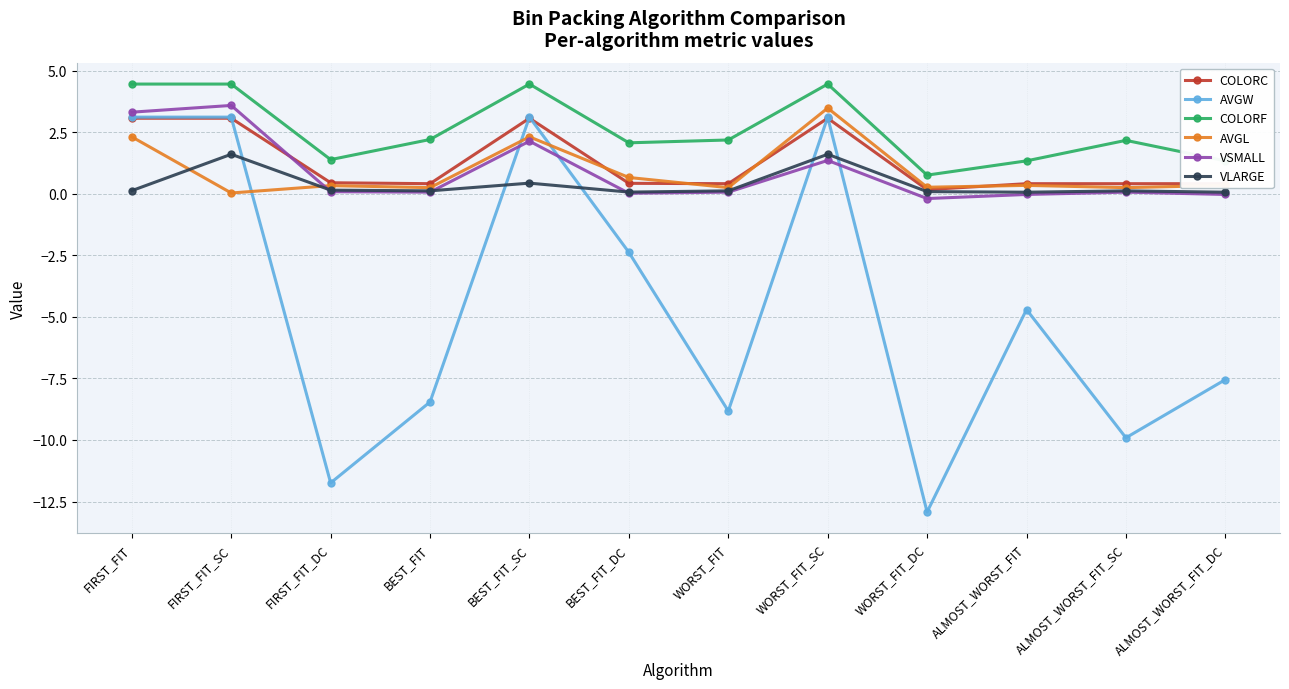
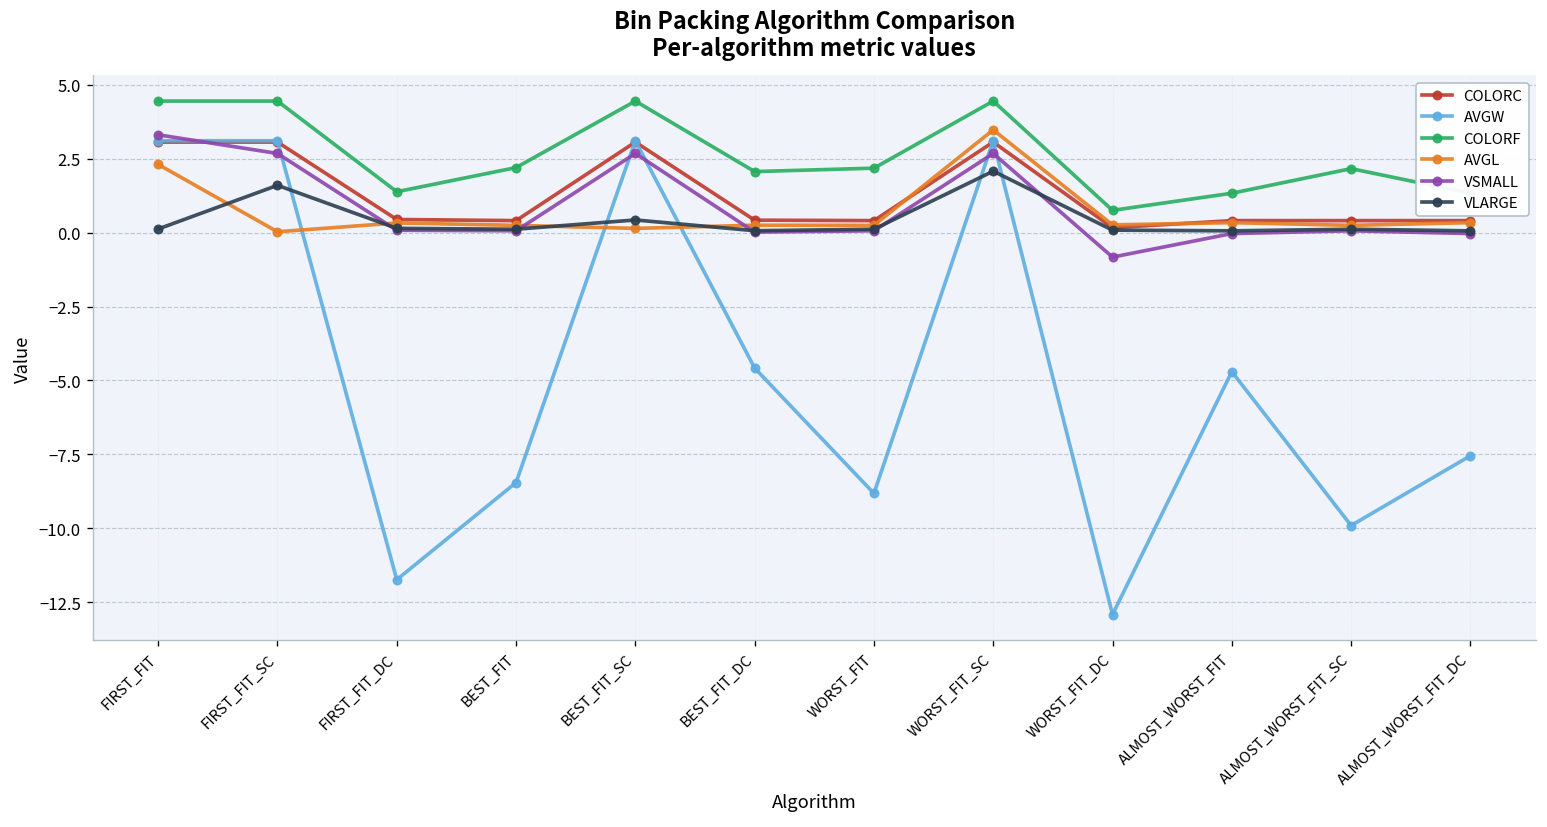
  {
    "COLORC": {
      "FIRST_FIT_DC": 0.4,
      "BEST_FIT": 0.4,
      "BEST_FIT_DC": 0.4,
      "WORST_FIT": 0.4,
      "ALMOST_WORST_FIT_SC": 0.4
    },
    "AVGW": {
      "FIRST_FIT_DC": -11.7,
      "BEST_FIT": -8.5,
-     "BEST_FIT_DC": -2.4,
+     "BEST_FIT_DC": -4.6,
      "WORST_FIT": -8.8,
      "WORST_FIT_DC": -12.9,
      "ALMOST_WORST_FIT": -4.7,
      "ALMOST_WORST_FIT_SC": -9.9,
      "ALMOST_WORST_FIT_DC": -7.5
    },
    "COLORF": {
      "FIRST_FIT": 4.5,
      "FIRST_FIT_SC": 4.5,
      "FIRST_FIT_DC": 1.4,
      "BEST_FIT": 2.2,
      "BEST_FIT_SC": 4.5,
      "BEST_FIT_DC": 2.1,
      "WORST_FIT": 2.2,
      "WORST_FIT_SC": 4.5,
      "WORST_FIT_DC": 0.8,
      "ALMOST_WORST_FIT": 1.3,
      "ALMOST_WORST_FIT_SC": 2.2
    },
    "AVGL": {
      "FIRST_FIT": 2.3,
      "FIRST_FIT_SC": 0.0,
      "FIRST_FIT_DC": 0.3,
      "BEST_FIT": 0.2,
-     "BEST_FIT_SC": 2.3,
-     "BEST_FIT_DC": 0.7,
+     "BEST_FIT_SC": 0.1,
+     "BEST_FIT_DC": 0.3,
      "WORST_FIT": 0.2,
      "WORST_FIT_SC": 3.5,
      "ALMOST_WORST_FIT_SC": 0.2
    },
    "VSMALL": {
      "FIRST_FIT": 3.3,
-     "FIRST_FIT_SC": 3.6,
-     "BEST_FIT_SC": 2.1,
-     "WORST_FIT_SC": 1.4,
-     "WORST_FIT_DC": -0.2
+     "FIRST_FIT_SC": 2.7,
+     "BEST_FIT_SC": 2.7,
+     "WORST_FIT_SC": 2.7,
+     "WORST_FIT_DC": -0.8
    },
    "VLARGE": {
      "FIRST_FIT": 0.1,
      "FIRST_FIT_SC": 1.6,
      "BEST_FIT_SC": 0.4,
-     "WORST_FIT_SC": 1.6
+     "WORST_FIT_SC": 2.1
    }
  }
